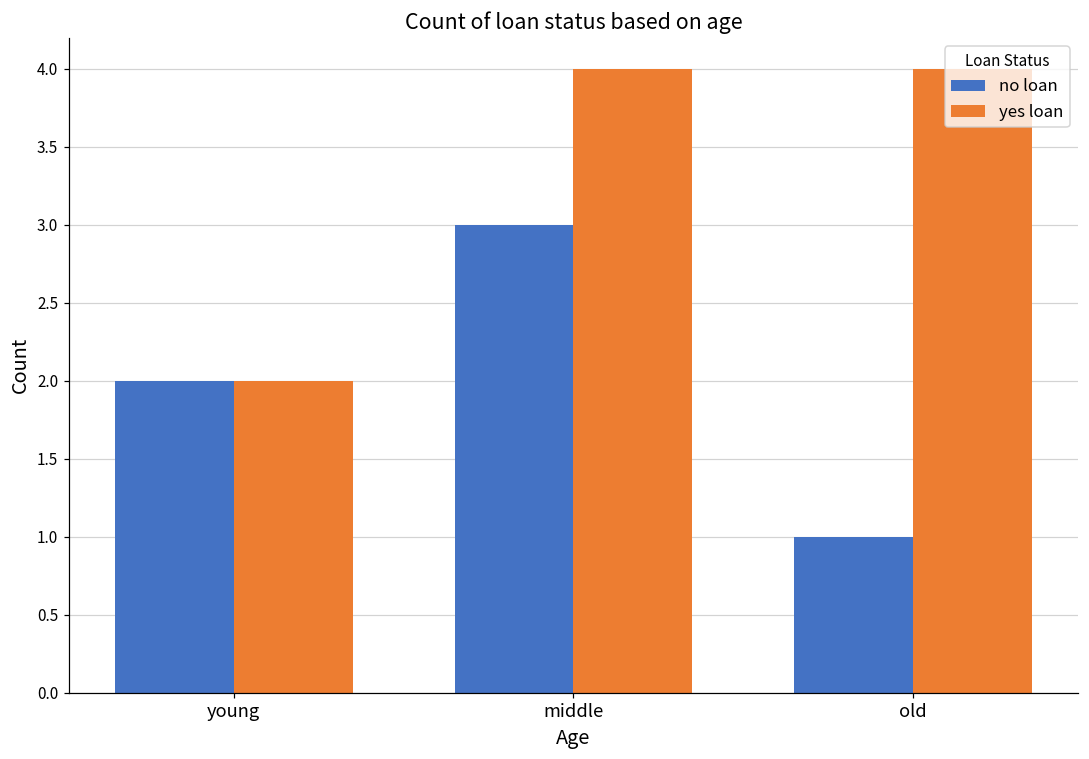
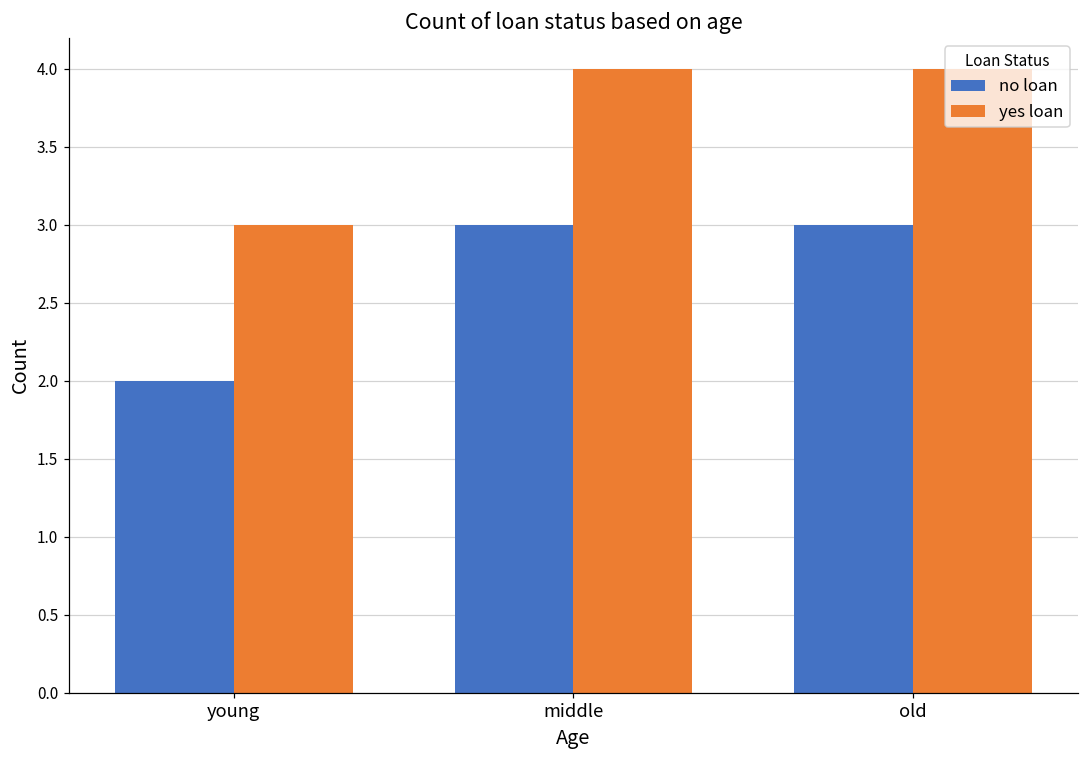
  {
    "no loan": {
      "young": 2,
      "middle": 3,
-     "old": 1
+     "old": 3
    },
    "yes loan": {
-     "young": 2,
+     "young": 3,
      "middle": 4
    }
  }
